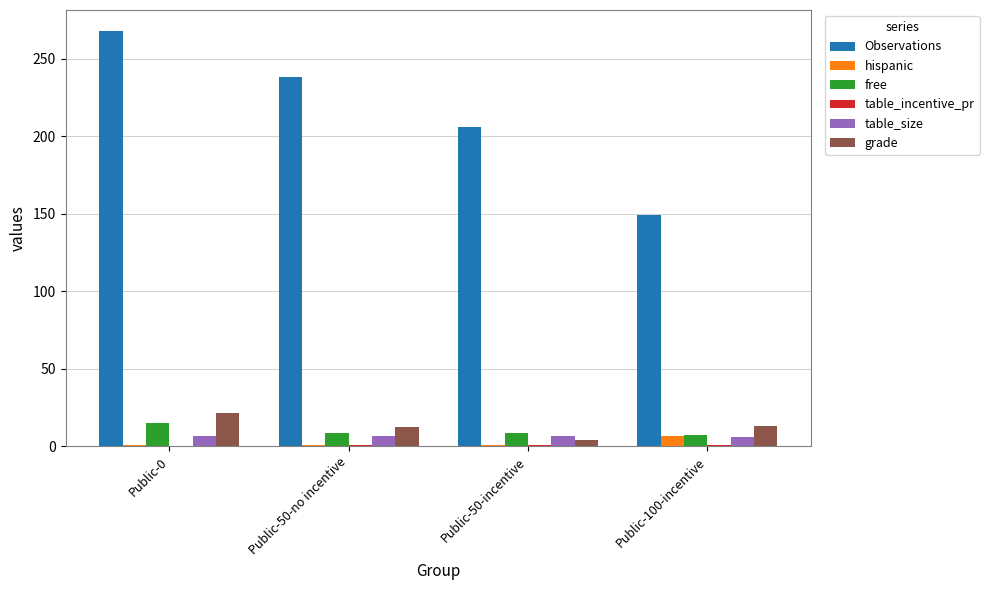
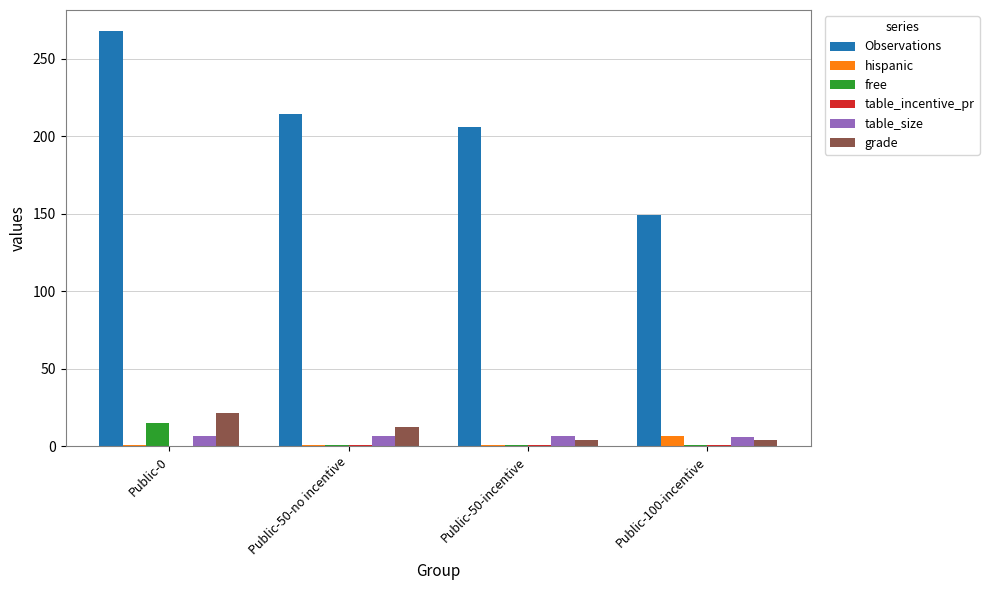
  {
    "Observations": {
      "Public-0": 268,
-     "Public-50-no incentive": 238,
+     "Public-50-no incentive": 214,
      "Public-50-incentive": 206,
      "Public-100-incentive": 149
    },
    "hispanic": {
      "Public-100-incentive": 7
    },
    "free": {
      "Public-0": 15,
-     "Public-50-no incentive": 9,
-     "Public-50-incentive": 9,
-     "Public-100-incentive": 7
+     "Public-50-no incentive": 1,
+     "Public-50-incentive": 1,
+     "Public-100-incentive": 1
    },
    "table_incentive_pr": {
      "Public-0": 0
    },
    "table_size": {
      "Public-0": 7,
      "Public-50-no incentive": 6,
      "Public-50-incentive": 7,
      "Public-100-incentive": 6
    },
    "grade": {
      "Public-0": 22,
      "Public-50-no incentive": 12,
      "Public-50-incentive": 4,
-     "Public-100-incentive": 13
+     "Public-100-incentive": 4
    }
  }
